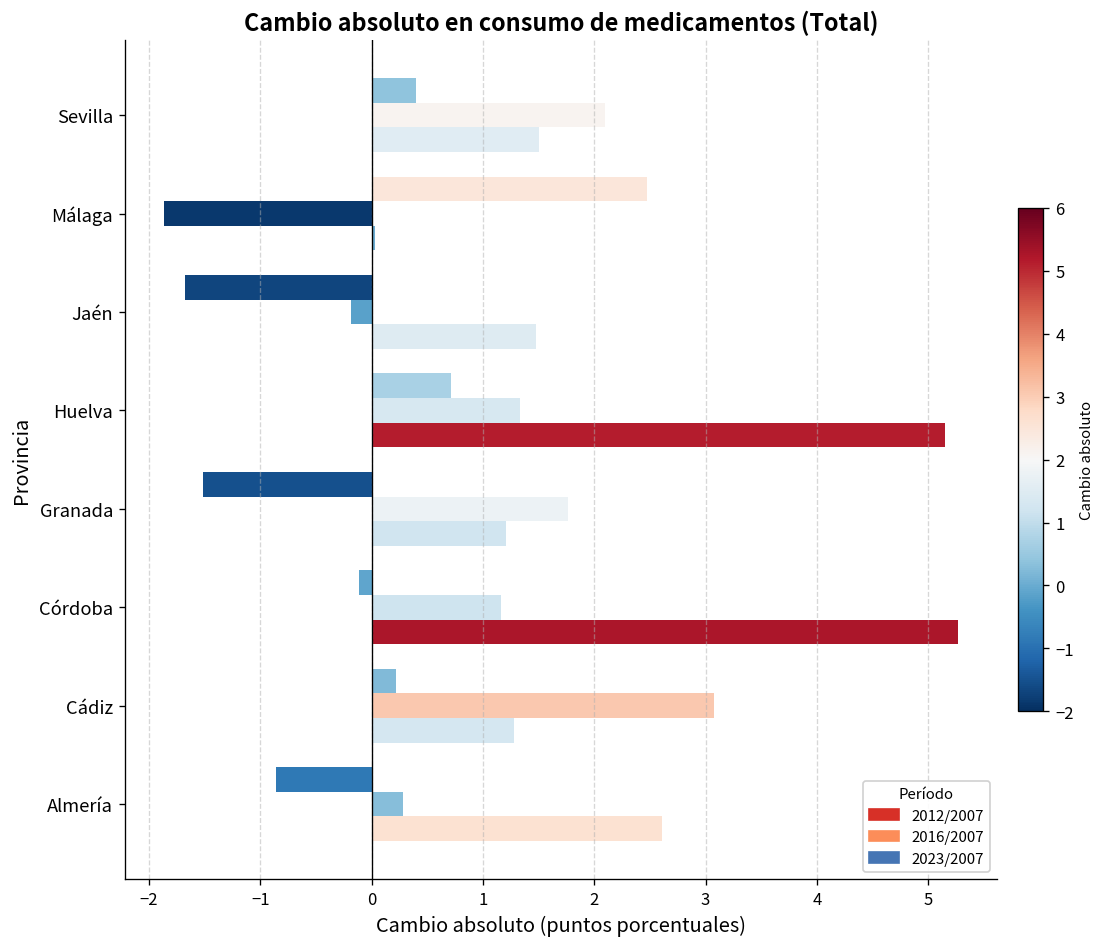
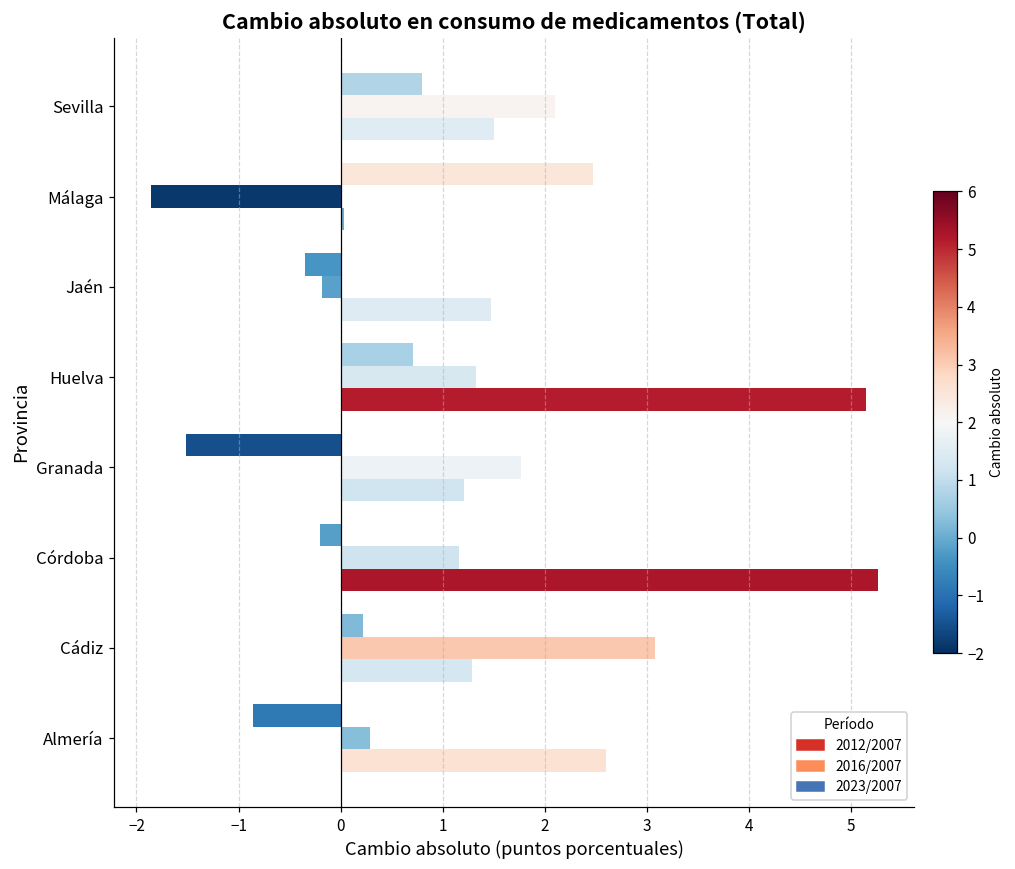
  {
    "2023/2007": {
-     "Sevilla": 0.4,
+     "Sevilla": 0.8,
      "Málaga": 2.5,
-     "Jaén": -1.7,
+     "Jaén": -0.4,
      "Huelva": 0.7,
      "Granada": -1.5,
-     "Córdoba": -0.1,
+     "Córdoba": -0.2,
      "Cádiz": 0.2,
      "Almería": -0.9
    }
  }
